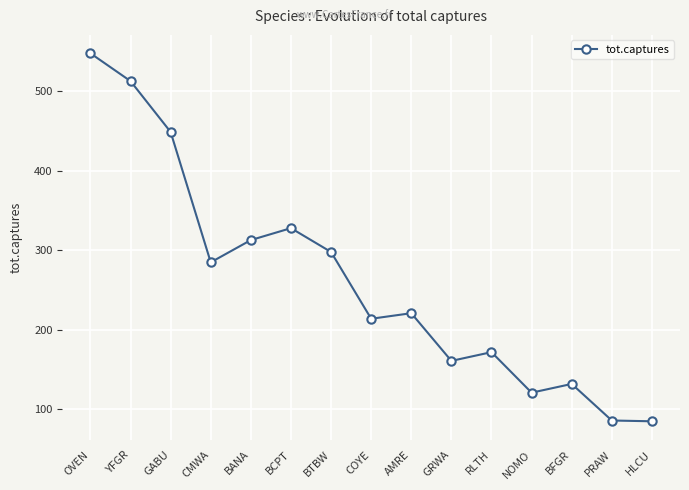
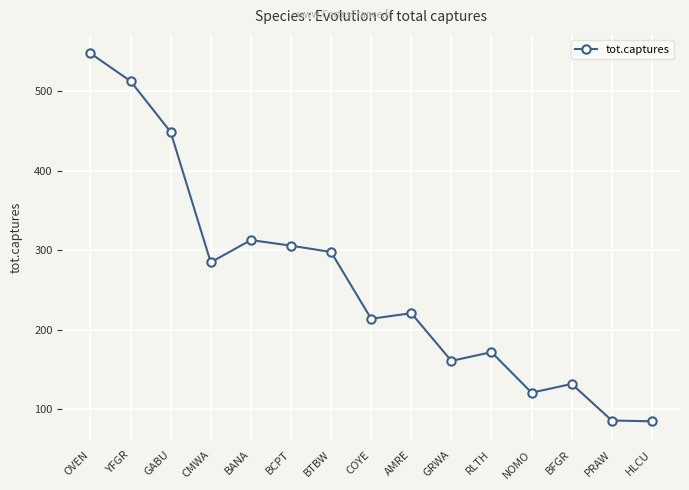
  {
    "OVEN": 550,
    "YFGR": 510,
    "GABU": 450,
    "CMWA": 290,
    "BANA": 310,
-   "BCPT": 330,
+   "BCPT": 310,
    "BTBW": 300,
    "COYE": 210,
    "AMRE": 220,
    "GRWA": 160,
    "RLTH": 170,
    "NOMO": 120,
    "BFGR": 130,
    "PRAW": 90,
    "HLCU": 90
  }
